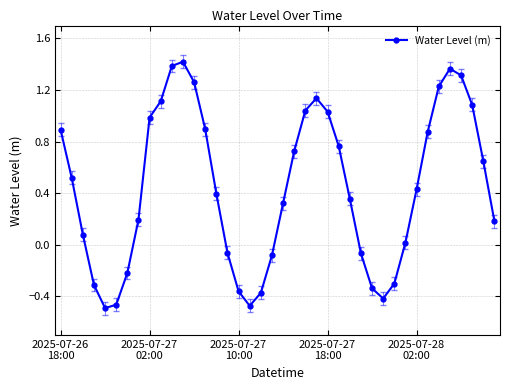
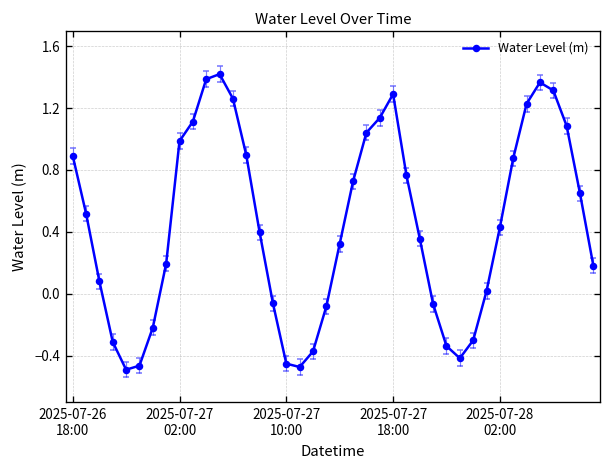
  {
    "Water Level (m)": {
      "2025-07-26 18:00": 0.89,
      "2025-07-27 02:00": 0.99,
-     "2025-07-27 10:00": -0.36,
-     "2025-07-27 18:00": 1.03,
+     "2025-07-27 10:00": -0.45,
+     "2025-07-27 18:00": 1.29,
      "2025-07-28 02:00": 0.43
    }
  }
